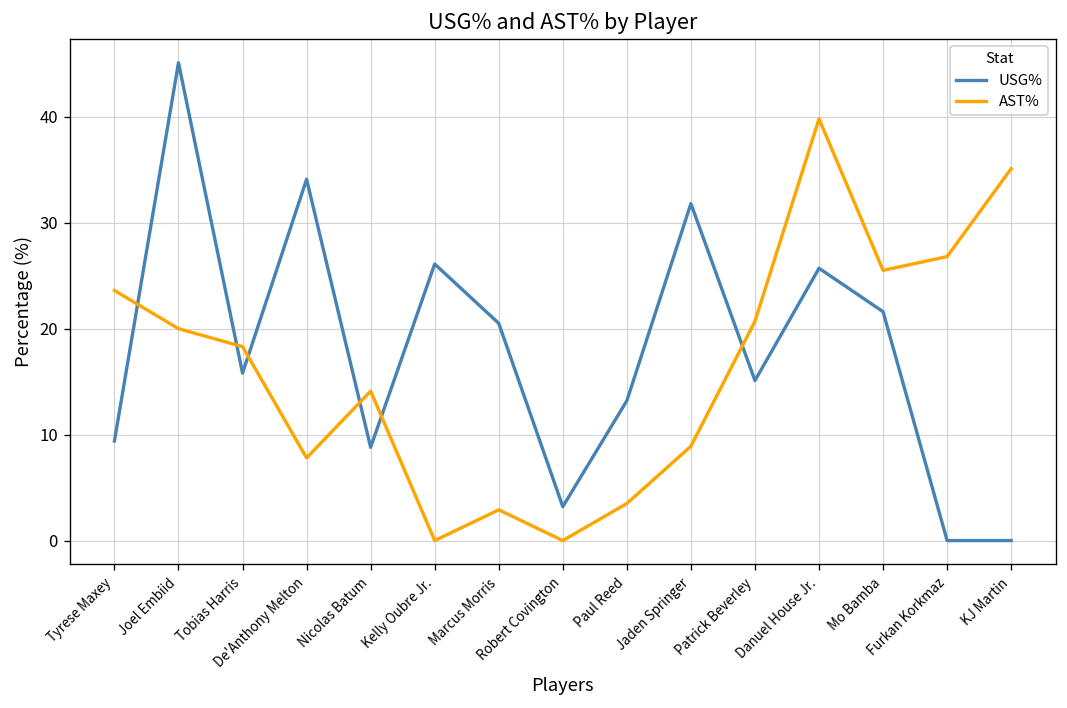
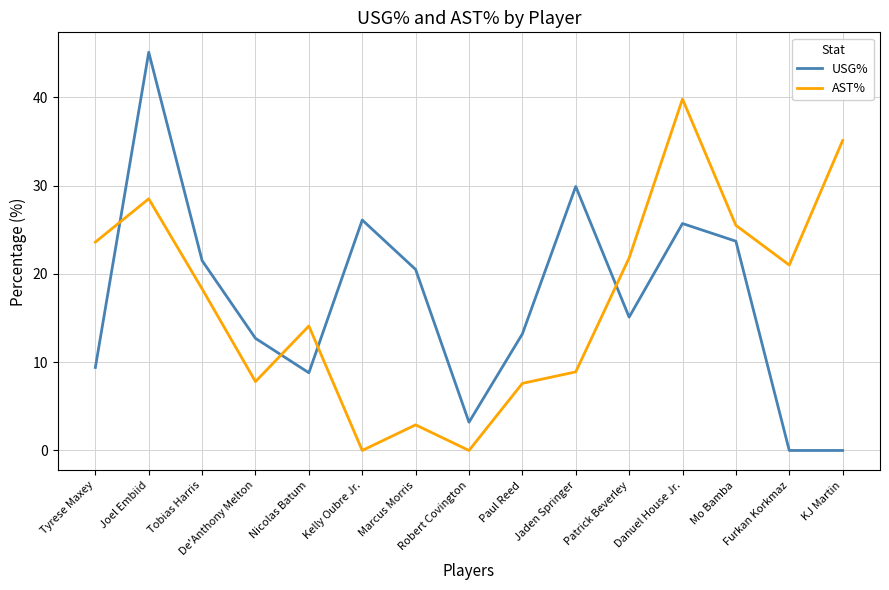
  {
    "USG%": {
      "Tyrese Maxey": 9,
      "Joel Embiid": 45,
-     "Tobias Harris": 16,
-     "De'Anthony Melton": 34,
+     "Tobias Harris": 22,
+     "De'Anthony Melton": 13,
      "Nicolas Batum": 9,
      "Kelly Oubre Jr.": 26,
      "Marcus Morris": 21,
      "Robert Covington": 3,
      "Paul Reed": 13,
-     "Jaden Springer": 32,
+     "Jaden Springer": 30,
      "Patrick Beverley": 15,
      "Danuel House Jr.": 26,
-     "Mo Bamba": 22,
+     "Mo Bamba": 24,
      "Furkan Korkmaz": 0,
      "KJ Martin": 0
    },
    "AST%": {
      "Tyrese Maxey": 24,
-     "Joel Embiid": 20,
+     "Joel Embiid": 29,
      "Tobias Harris": 18,
      "De'Anthony Melton": 8,
      "Nicolas Batum": 14,
      "Kelly Oubre Jr.": 0,
      "Marcus Morris": 3,
      "Robert Covington": 0,
-     "Paul Reed": 4,
+     "Paul Reed": 8,
      "Jaden Springer": 9,
-     "Patrick Beverley": 21,
+     "Patrick Beverley": 22,
      "Danuel House Jr.": 40,
      "Mo Bamba": 26,
-     "Furkan Korkmaz": 27,
+     "Furkan Korkmaz": 21,
      "KJ Martin": 35
    }
  }
